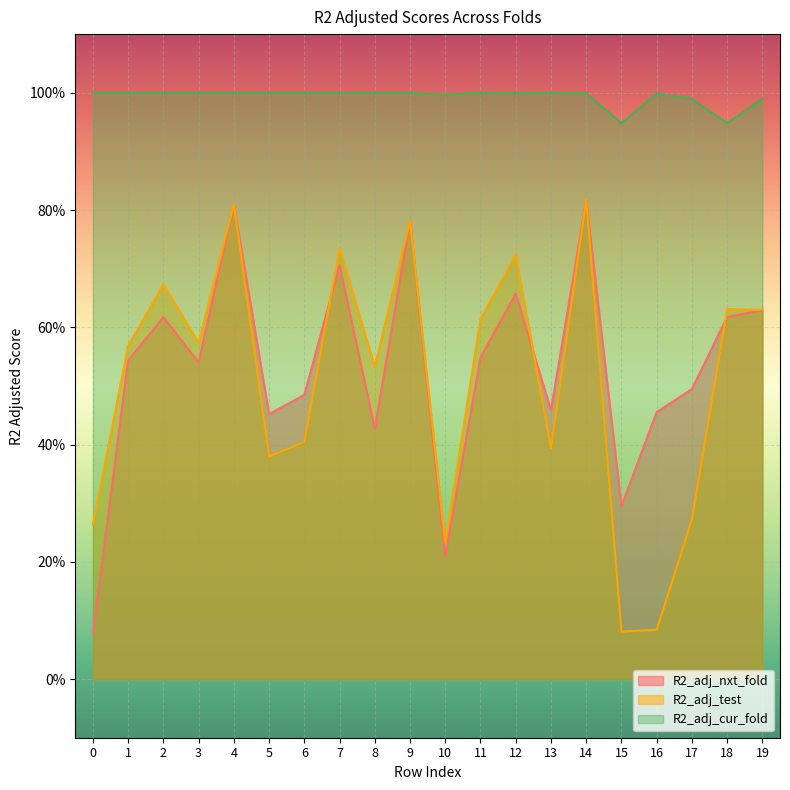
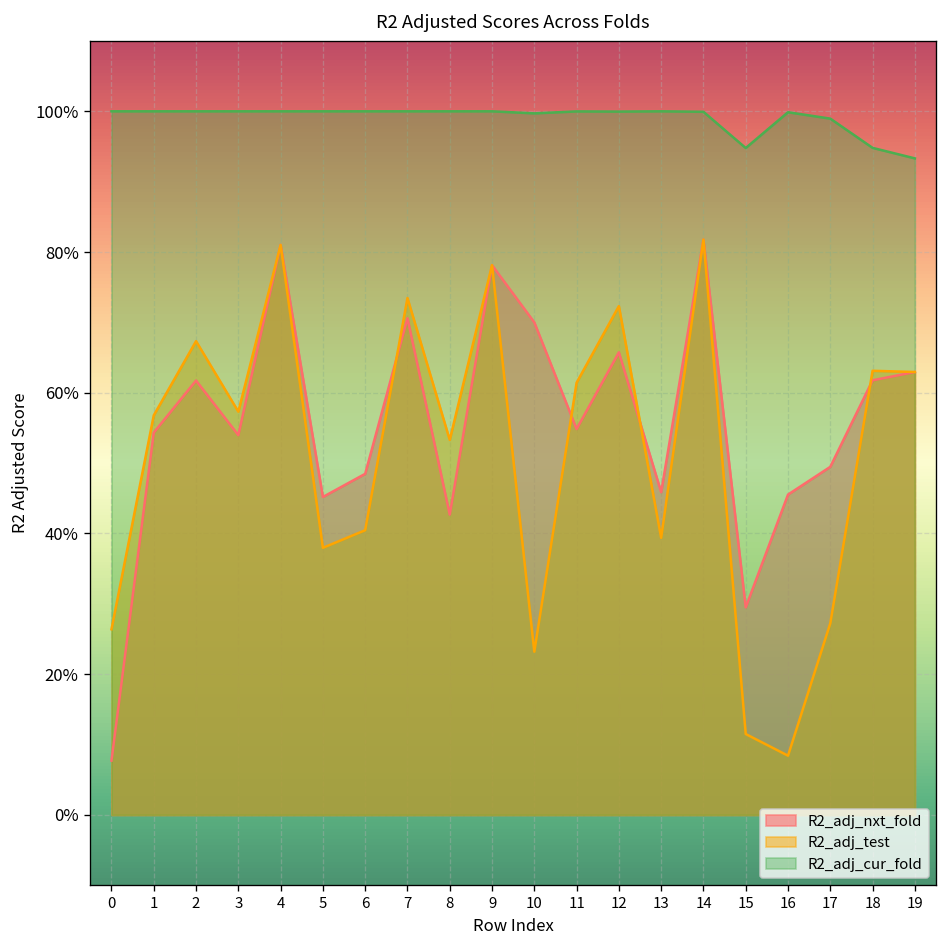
  {
    "R2_adj_nxt_fold": {
      "0": "8%",
      "1": "54%",
      "2": "62%",
      "3": "54%",
      "5": "45%",
      "6": "48%",
      "7": "71%",
      "8": "43%",
-     "10": "21%",
+     "10": "70%",
      "11": "55%",
      "12": "66%",
      "13": "46%",
      "15": "29%",
      "16": "46%",
      "17": "49%",
      "18": "62%"
    },
    "R2_adj_test": {
      "0": "26%",
      "1": "57%",
      "2": "67%",
      "3": "57%",
      "5": "38%",
      "6": "40%",
      "7": "73%",
      "8": "53%",
      "10": "23%",
      "11": "61%",
      "12": "72%",
      "13": "39%",
-     "15": "8%",
+     "15": "11%",
      "16": "8%",
      "17": "27%",
      "18": "63%"
    },
    "R2_adj_cur_fold": {
      "0": "100%",
      "1": "100%",
      "2": "100%",
      "3": "100%",
      "4": "100%",
      "5": "100%",
      "6": "100%",
      "7": "100%",
      "8": "100%",
      "9": "100%",
      "10": "100%",
      "11": "100%",
      "12": "100%",
      "13": "100%",
      "14": "100%",
      "15": "95%",
      "16": "100%",
      "17": "99%",
      "18": "95%",
-     "19": "99%"
+     "19": "93%"
    }
  }
